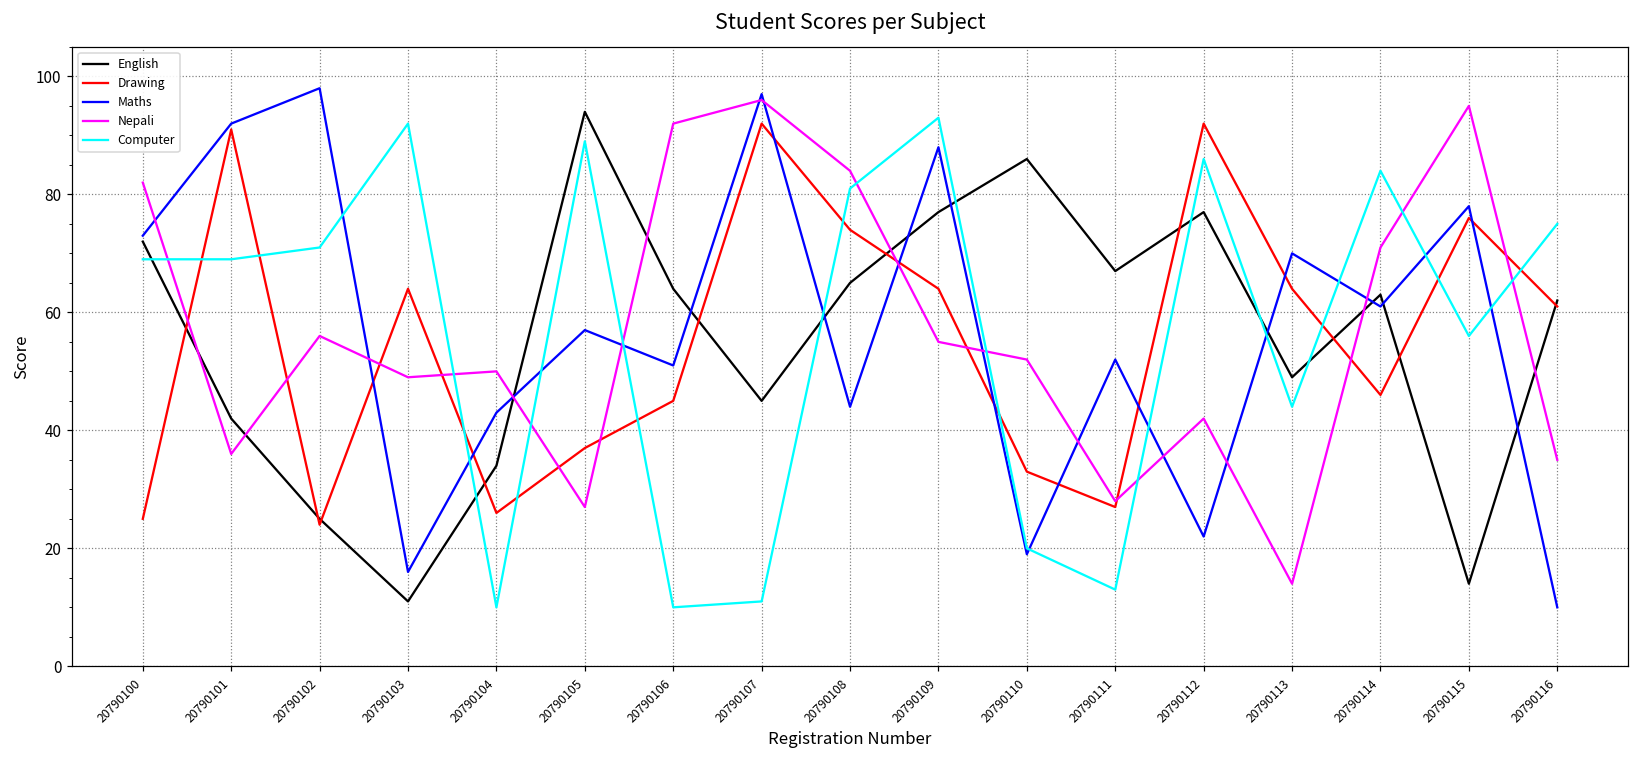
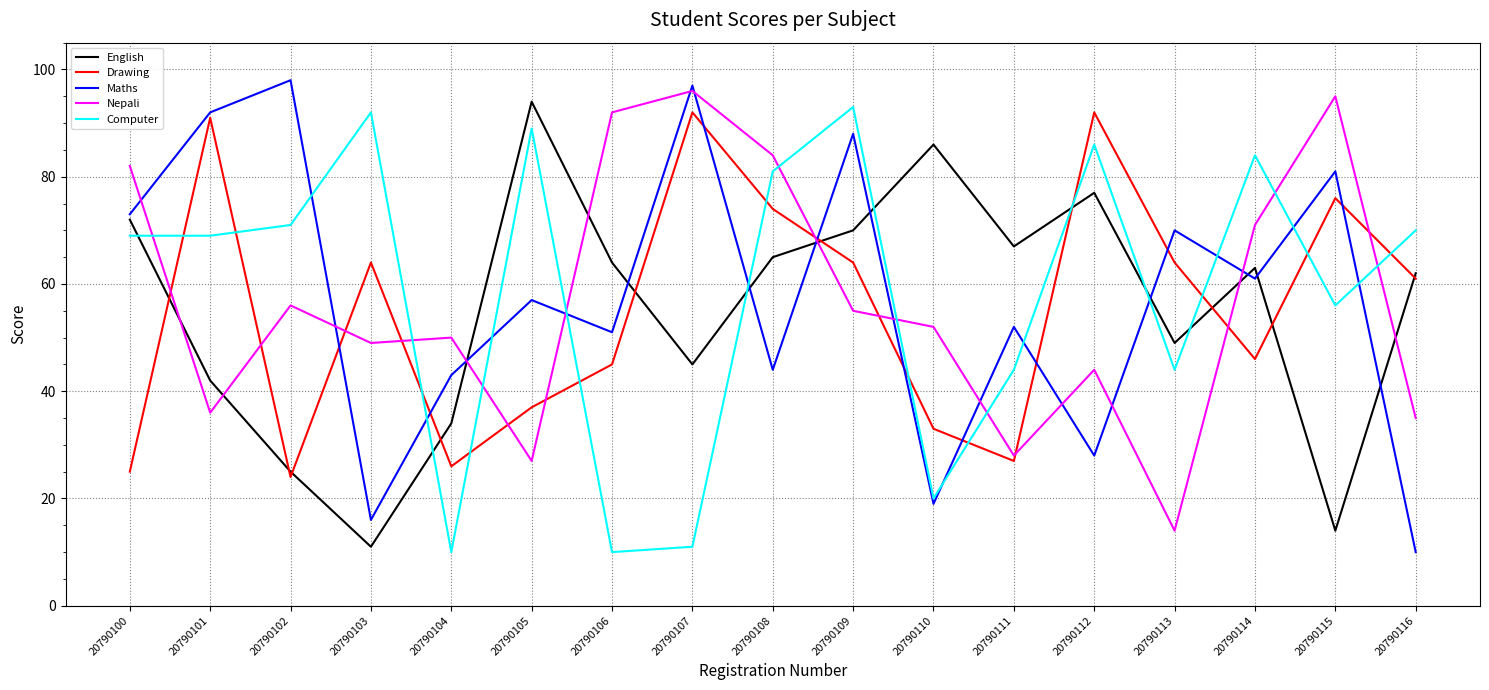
  {
    "English": {
      "20790100": 72,
      "20790101": 42,
      "20790102": 25,
      "20790103": 11,
      "20790104": 34,
      "20790105": 94,
      "20790106": 64,
      "20790107": 45,
      "20790108": 65,
-     "20790109": 77,
+     "20790109": 70,
      "20790110": 86,
      "20790111": 67,
      "20790112": 77,
      "20790113": 49,
      "20790114": 63,
      "20790115": 14,
      "20790116": 62
    },
    "Drawing": {
      "20790100": 25,
      "20790101": 91,
      "20790102": 24,
      "20790103": 64,
      "20790104": 26,
      "20790105": 37,
      "20790106": 45,
      "20790107": 92,
      "20790108": 74,
      "20790109": 64,
      "20790110": 33,
      "20790111": 27,
      "20790112": 92,
      "20790113": 64,
      "20790114": 46,
      "20790115": 76,
      "20790116": 61
    },
    "Maths": {
      "20790100": 73,
      "20790101": 92,
      "20790102": 98,
      "20790103": 16,
      "20790104": 43,
      "20790105": 57,
      "20790106": 51,
      "20790107": 97,
      "20790108": 44,
      "20790109": 88,
      "20790110": 19,
      "20790111": 52,
-     "20790112": 22,
+     "20790112": 28,
      "20790113": 70,
      "20790114": 61,
-     "20790115": 78,
+     "20790115": 81,
      "20790116": 10
    },
    "Nepali": {
      "20790100": 82,
      "20790101": 36,
      "20790102": 56,
      "20790103": 49,
      "20790104": 50,
      "20790105": 27,
      "20790106": 92,
      "20790107": 96,
      "20790108": 84,
      "20790109": 55,
      "20790110": 52,
      "20790111": 28,
-     "20790112": 42,
+     "20790112": 44,
      "20790113": 14,
      "20790114": 71,
      "20790115": 95,
      "20790116": 35
    },
    "Computer": {
      "20790100": 69,
      "20790101": 69,
      "20790102": 71,
      "20790103": 92,
      "20790104": 10,
      "20790105": 89,
      "20790106": 10,
      "20790107": 11,
      "20790108": 81,
      "20790109": 93,
      "20790110": 20,
-     "20790111": 13,
+     "20790111": 44,
      "20790112": 86,
      "20790113": 44,
      "20790114": 84,
      "20790115": 56,
-     "20790116": 75
+     "20790116": 70
    }
  }
